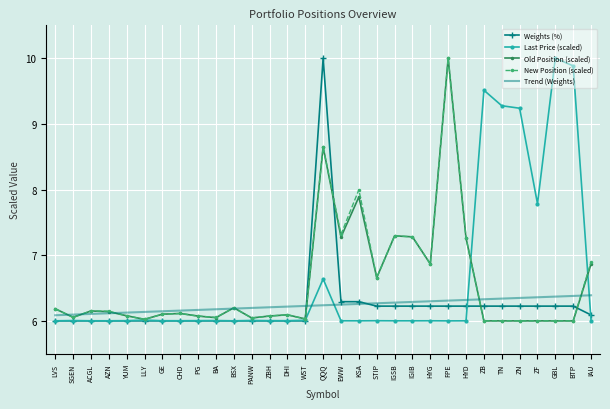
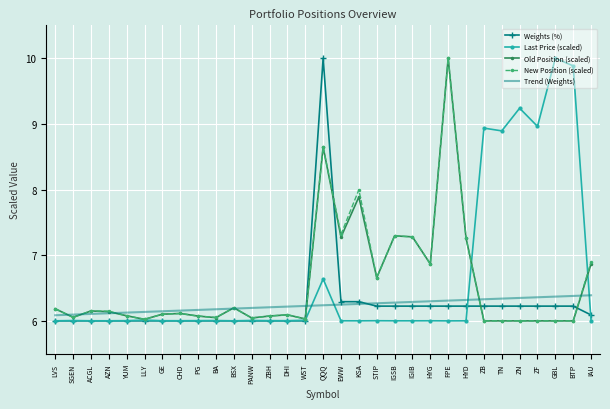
  {
    "Last Price (scaled)": {
      "QQQ": 6.6,
      "EWW": 6.0,
      "KSA": 6.0,
      "STIP": 6.0,
      "IGSB": 6.0,
      "IGIB": 6.0,
      "HYG": 6.0,
      "FPE": 6.0,
      "HYD": 6.0,
-     "ZB": 9.5,
-     "TN": 9.3,
+     "ZB": 8.9,
+     "TN": 8.9,
      "ZN": 9.2,
-     "ZF": 7.8,
+     "ZF": 9.0,
      "IAU": 6.0
    }
  }
